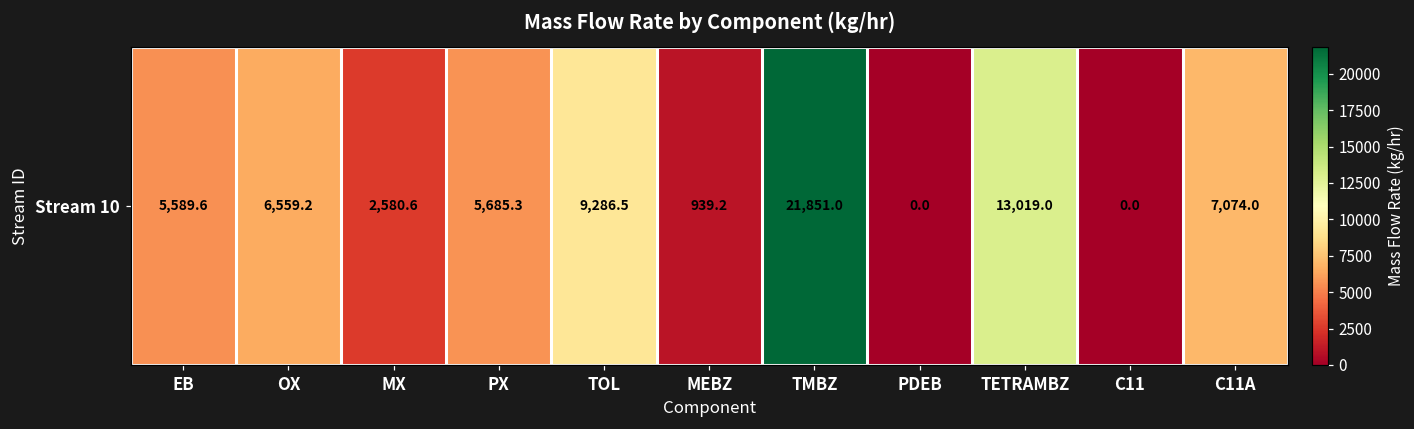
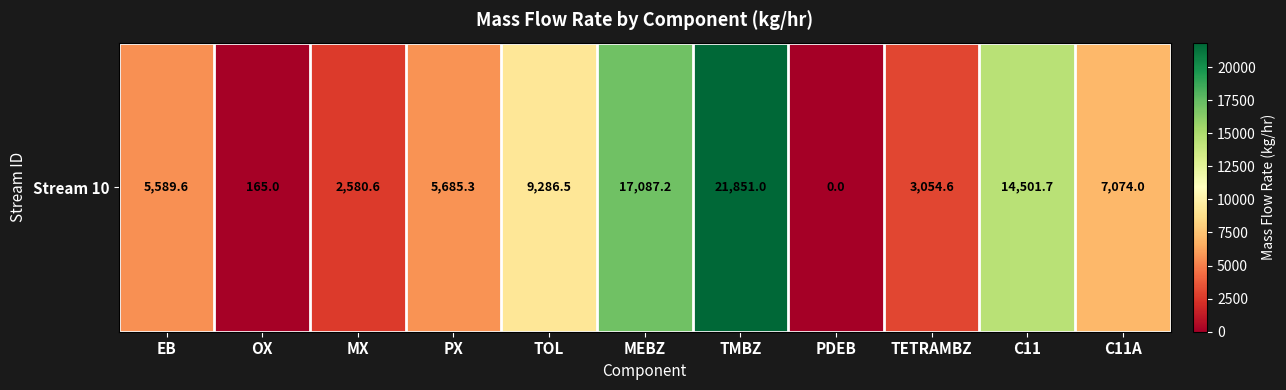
  {
    "Stream 10": {
      "EB": "5,589.6",
-     "OX": "6,559.2",
+     "OX": "165.0",
      "MX": "2,580.6",
      "PX": "5,685.3",
      "TOL": "9,286.5",
-     "MEBZ": "939.2",
+     "MEBZ": "17,087.2",
      "TMBZ": "21,851.0",
      "PDEB": "0.0",
-     "TETRAMBZ": "13,019.0",
-     "C11": "0.0",
+     "TETRAMBZ": "3,054.6",
+     "C11": "14,501.7",
      "C11A": "7,074.0"
    }
  }
